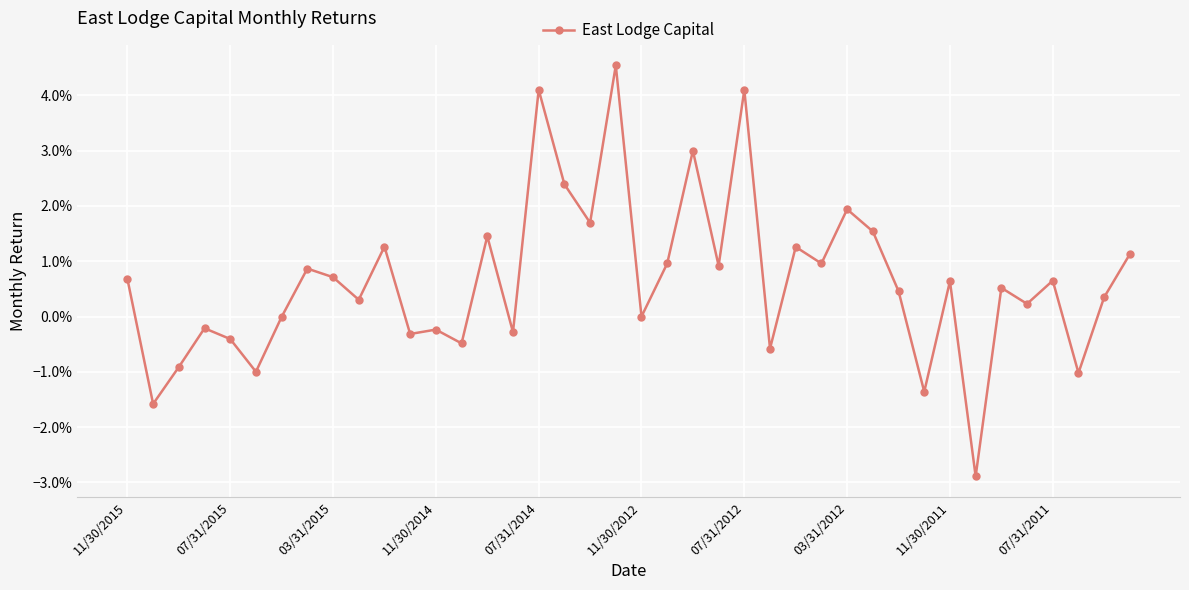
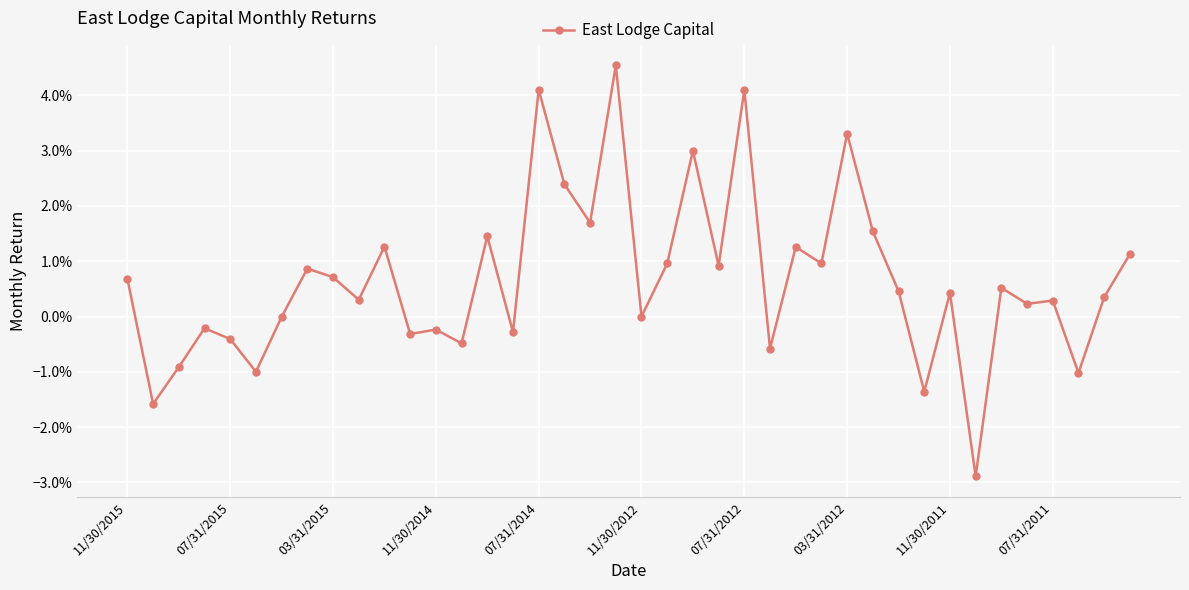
  {
    "11/30/2015": "0.7%",
    "07/31/2015": "-0.4%",
    "03/31/2015": "0.7%",
    "11/30/2014": "-0.2%",
    "07/31/2014": "4.1%",
    "11/30/2012": "0.0%",
    "07/31/2012": "4.1%",
-   "03/31/2012": "1.9%",
-   "11/30/2011": "0.6%",
-   "07/31/2011": "0.7%"
+   "03/31/2012": "3.3%",
+   "11/30/2011": "0.4%",
+   "07/31/2011": "0.3%"
  }
